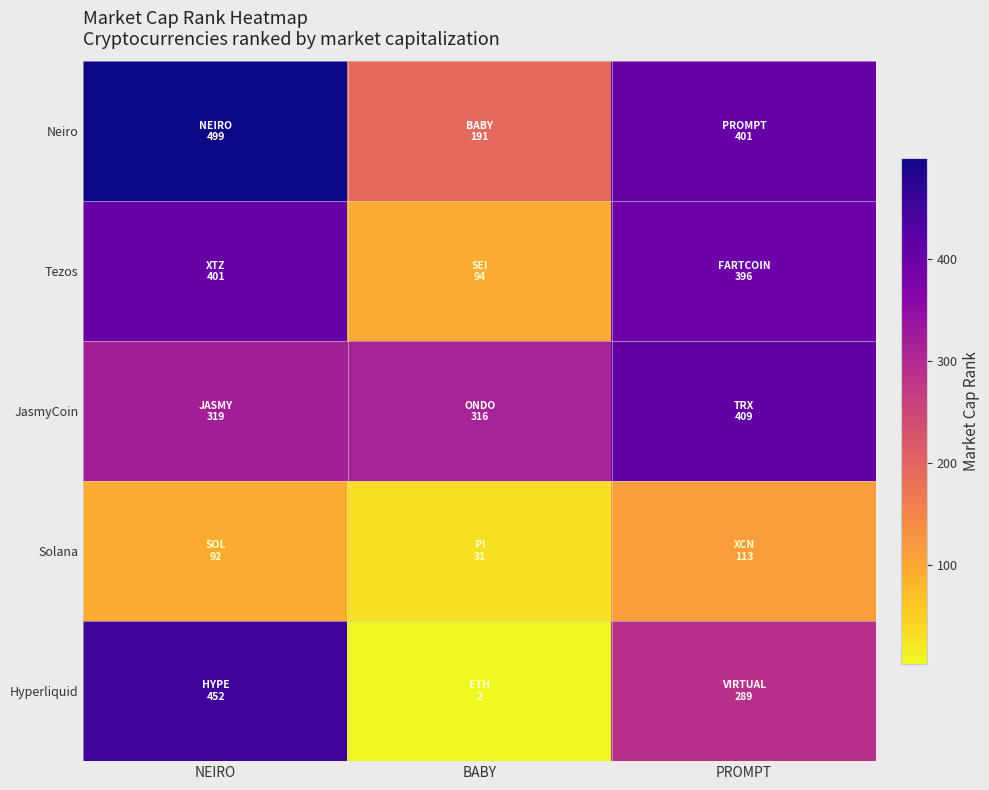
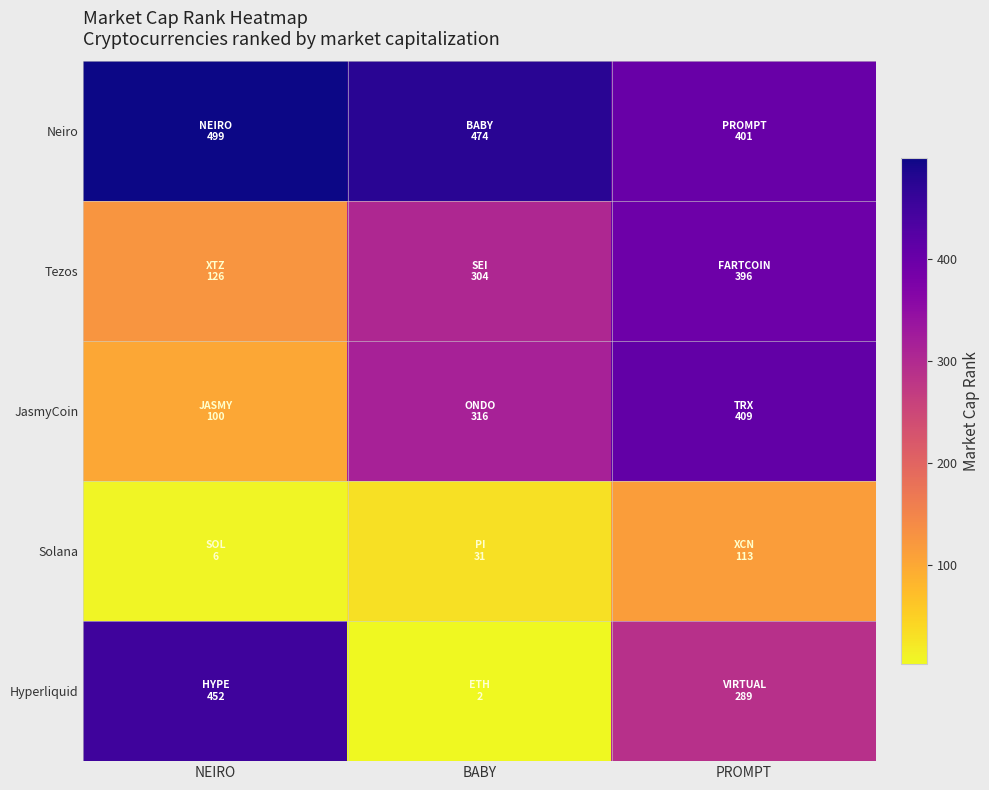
  {
    "Neiro": {
      "NEIRO": 499,
-     "BABY": 191,
+     "BABY": 474,
      "PROMPT": 401
    },
    "Tezos": {
-     "NEIRO": 401,
-     "BABY": 94,
+     "NEIRO": 126,
+     "BABY": 304,
      "PROMPT": 396
    },
    "JasmyCoin": {
-     "NEIRO": 319,
+     "NEIRO": 100,
      "BABY": 316,
      "PROMPT": 409
    },
    "Solana": {
-     "NEIRO": 92,
+     "NEIRO": 6,
      "BABY": 31,
      "PROMPT": 113
    },
    "Hyperliquid": {
      "NEIRO": 452,
      "BABY": 2,
      "PROMPT": 289
    }
  }
